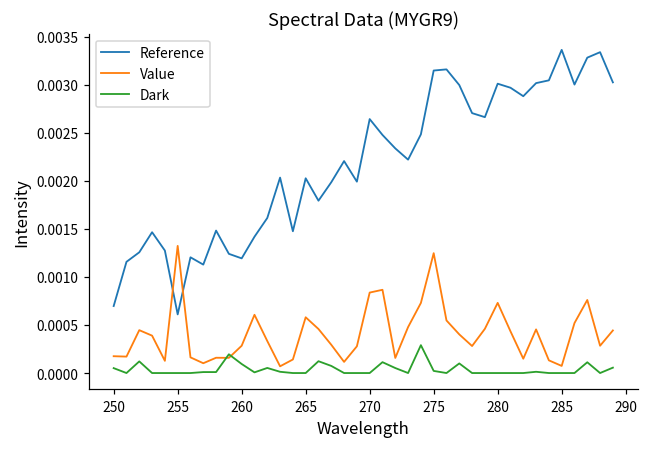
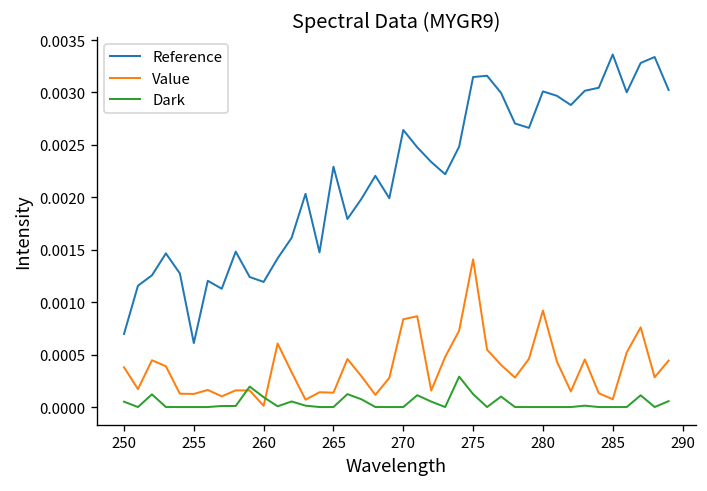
  {
    "Reference": {
      "250": 0.0007,
      "255": 0.0006,
      "260": 0.0012,
-     "265": 0.0020,
+     "265": 0.0023,
      "270": 0.0026,
      "275": 0.0031,
      "280": 0.0030,
      "285": 0.0034
    },
    "Value": {
-     "250": 0.0002,
-     "255": 0.0013,
-     "260": 0.0003,
-     "265": 0.0006,
+     "250": 0.0004,
+     "255": 0.0001,
+     "260": 0.0000,
+     "265": 0.0001,
      "270": 0.0008,
-     "275": 0.0012,
-     "280": 0.0007,
+     "275": 0.0014,
+     "280": 0.0009,
      "285": 0.0001
    },
    "Dark": {
      "250": 0.0001,
      "255": 0.0000,
      "260": 0.0001,
      "265": 0.0000,
      "270": 0.0000,
-     "275": 0.0000,
+     "275": 0.0001,
      "280": 0.0000,
      "285": 0.0000
    }
  }
